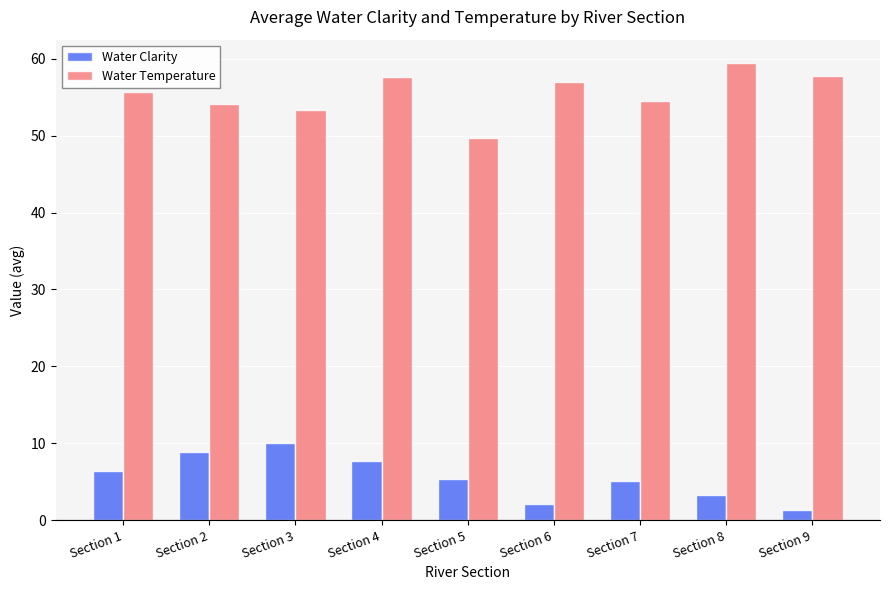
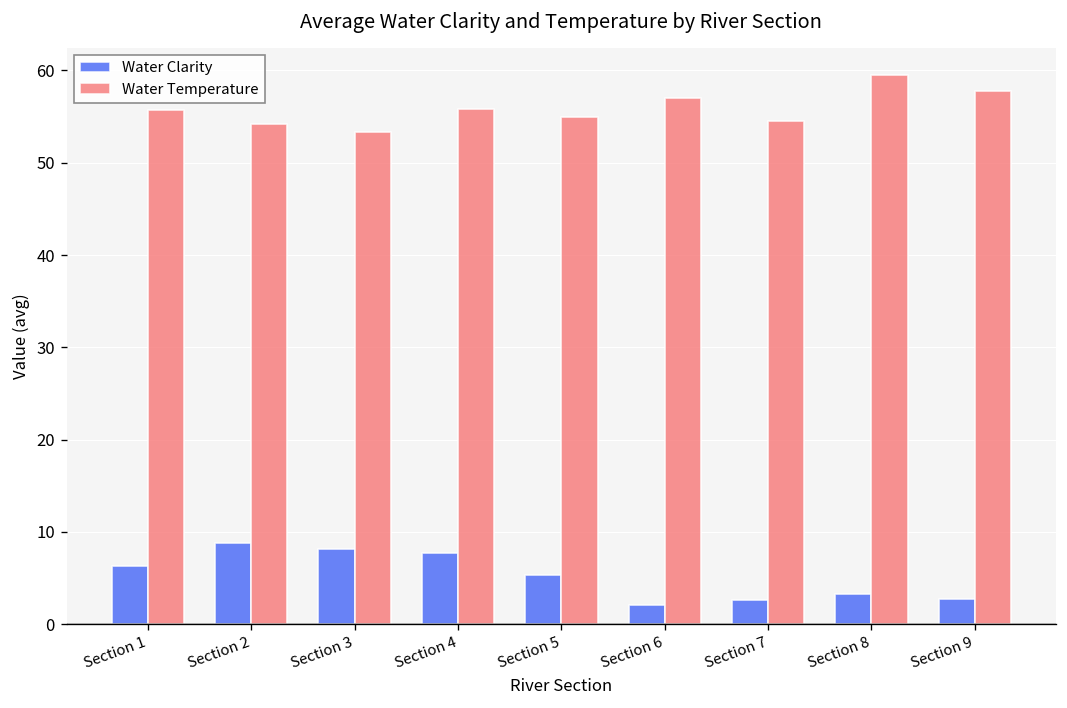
  {
    "Water Clarity": {
      "Section 1": 6,
      "Section 2": 9,
-     "Section 3": 10,
+     "Section 3": 8,
      "Section 4": 8,
      "Section 5": 5,
      "Section 6": 2,
-     "Section 7": 5,
+     "Section 7": 3,
      "Section 8": 3,
-     "Section 9": 1
+     "Section 9": 3
    },
    "Water Temperature": {
      "Section 1": 56,
      "Section 2": 54,
      "Section 3": 53,
-     "Section 4": 58,
-     "Section 5": 50,
+     "Section 4": 56,
+     "Section 5": 55,
      "Section 6": 57,
      "Section 7": 55,
      "Section 8": 60,
      "Section 9": 58
    }
  }
